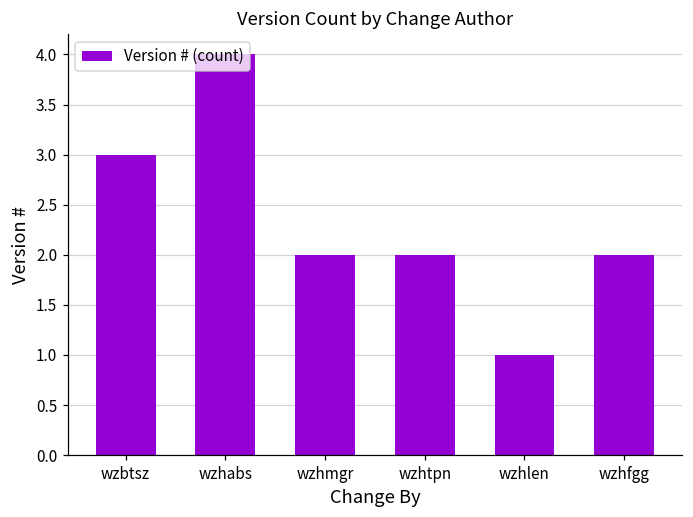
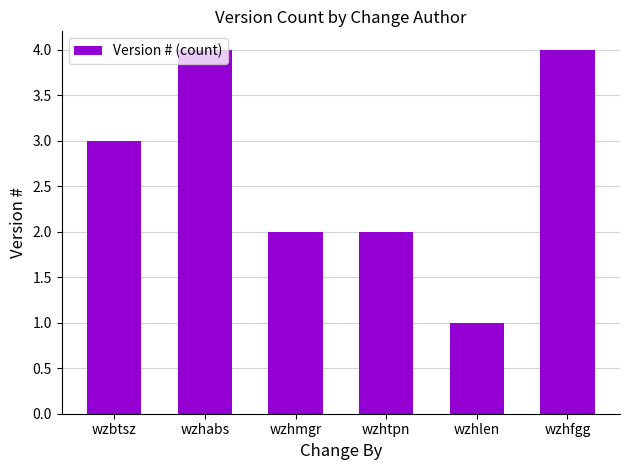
  {
    "wzbtsz": 3,
    "wzhmgr": 2,
    "wzhtpn": 2,
    "wzhlen": 1,
-   "wzhfgg": 2
+   "wzhfgg": 4
  }
